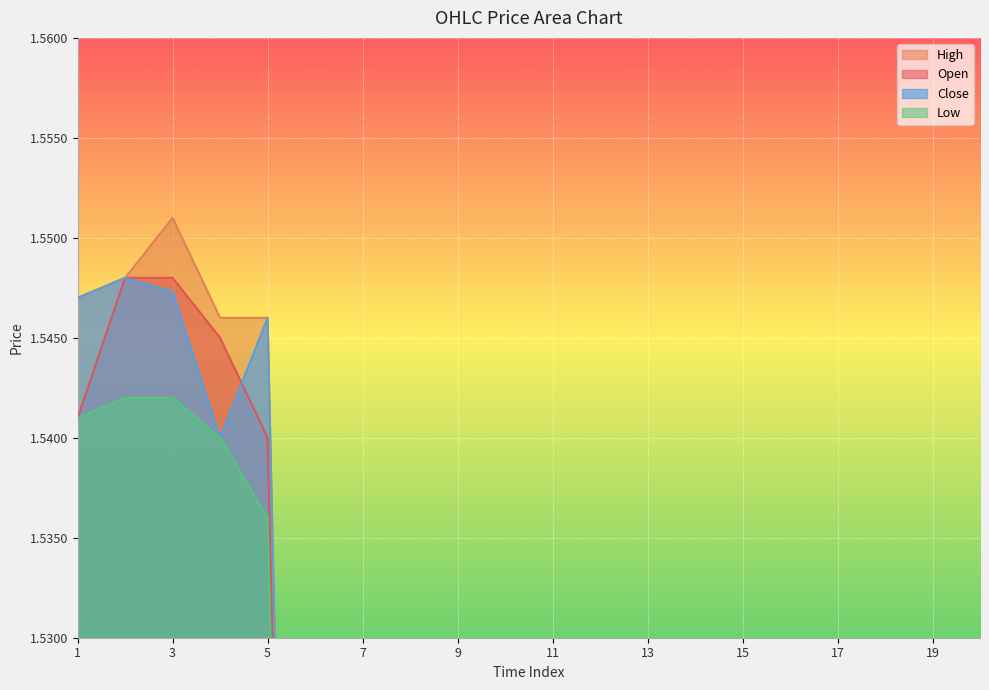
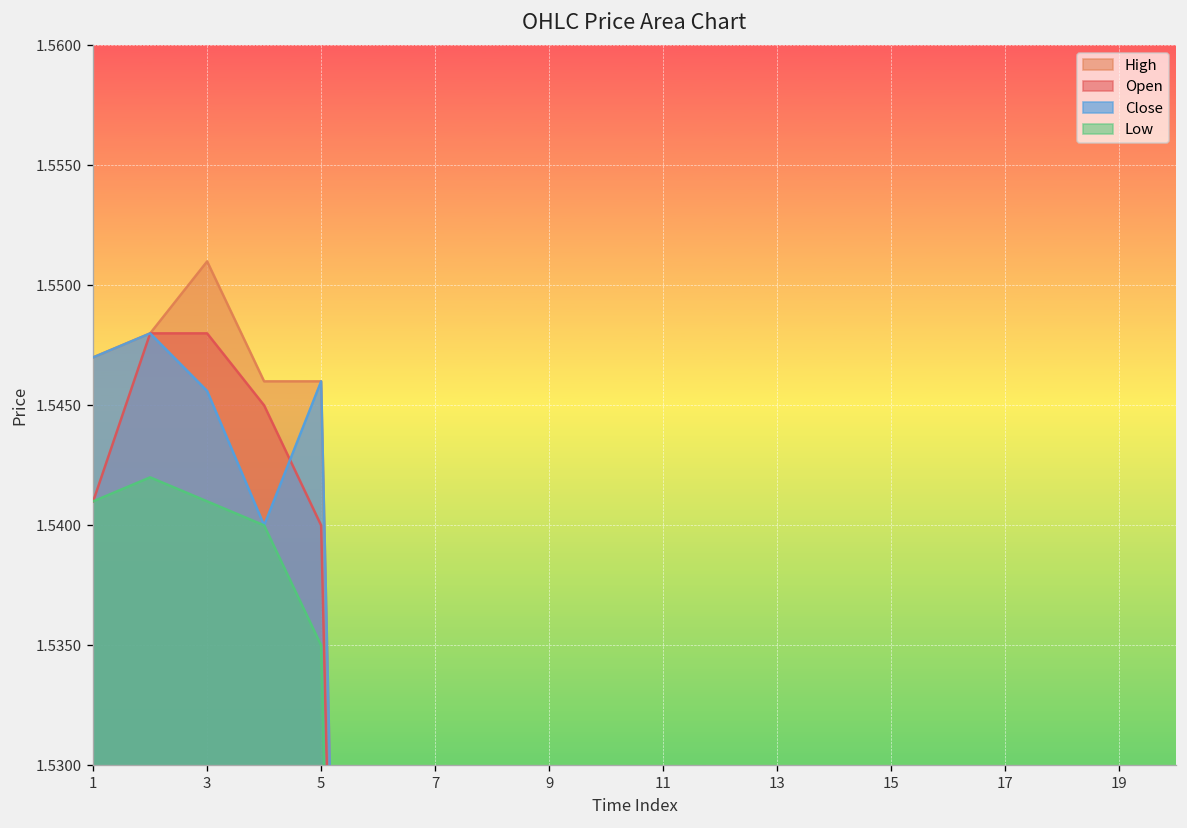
  {
    "Close": {
-     "3": 1.5473
+     "3": 1.5456
    },
    "Low": {
-     "3": 1.542,
-     "5": 1.536
+     "3": 1.541,
+     "5": 1.535
    }
  }
